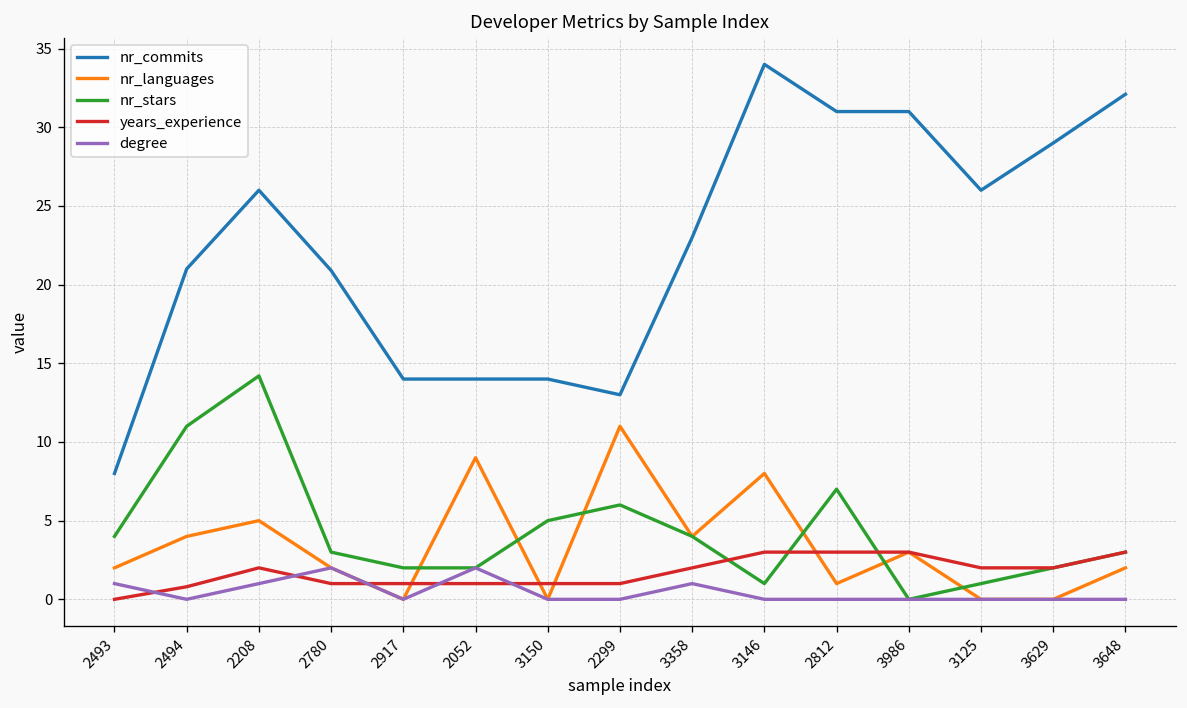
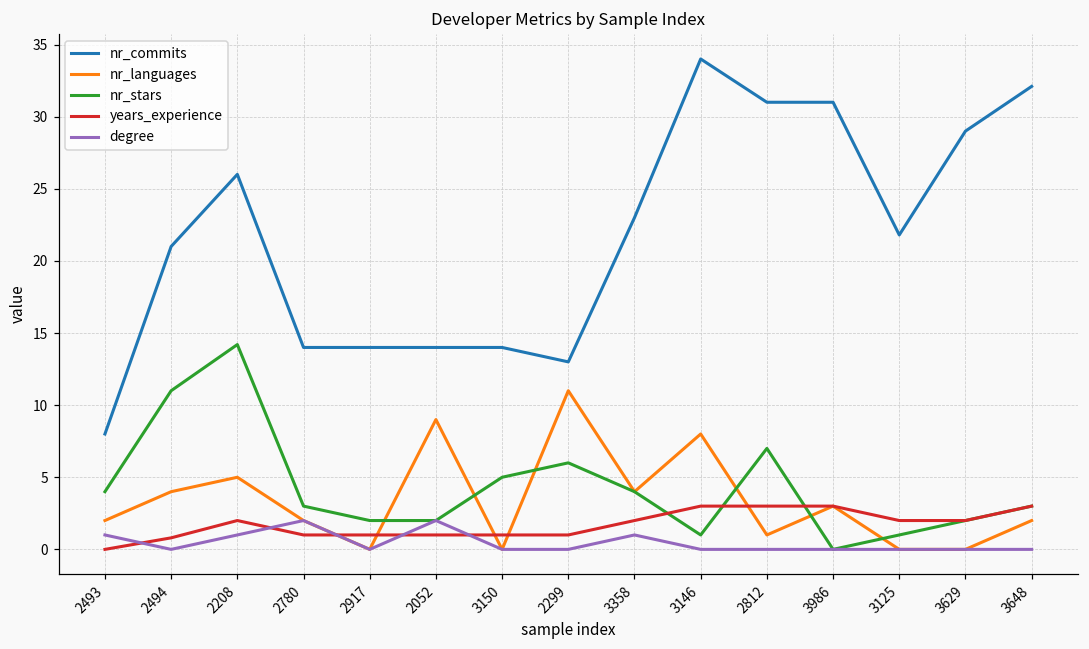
  {
    "nr_commits": {
      "2493": 8.0,
      "2494": 21.0,
      "2208": 26.0,
-     "2780": 20.9,
+     "2780": 14.0,
      "2917": 14.0,
      "2052": 14.0,
      "3150": 14.0,
      "2299": 13.0,
      "3358": 23.0,
      "3146": 34.0,
      "2812": 31.0,
      "3986": 31.0,
-     "3125": 26.0,
+     "3125": 21.8,
      "3629": 29.0,
      "3648": 32.1
    },
    "nr_languages": {
      "2493": 2.0,
      "2494": 4.0,
      "2208": 5.0,
      "2052": 9.0,
      "2299": 11.0,
      "3146": 8.0,
      "2812": 1.0,
      "3648": 2.0
    },
    "nr_stars": {
      "2493": 4.0,
      "2494": 11.0,
      "2208": 14.2,
      "2780": 3.0,
      "2917": 2.0,
      "3150": 5.0,
      "2299": 6.0,
      "3146": 1.0,
      "2812": 7.0,
      "3125": 1.0
    },
    "years_experience": {
      "2493": 0.0,
      "2494": 0.8,
      "2208": 2.0,
      "2780": 1.0,
      "2917": 1.0,
      "2052": 1.0,
      "3150": 1.0,
      "2299": 1.0,
      "3358": 2.0,
      "3146": 3.0,
      "2812": 3.0,
      "3125": 2.0
    },
    "degree": {
      "2493": 1.0,
      "2494": 0.0,
      "2208": 1.0,
      "2299": 0.0,
      "3358": 1.0,
      "3146": 0.0,
      "2812": 0.0,
      "3648": 0.0
    }
  }
